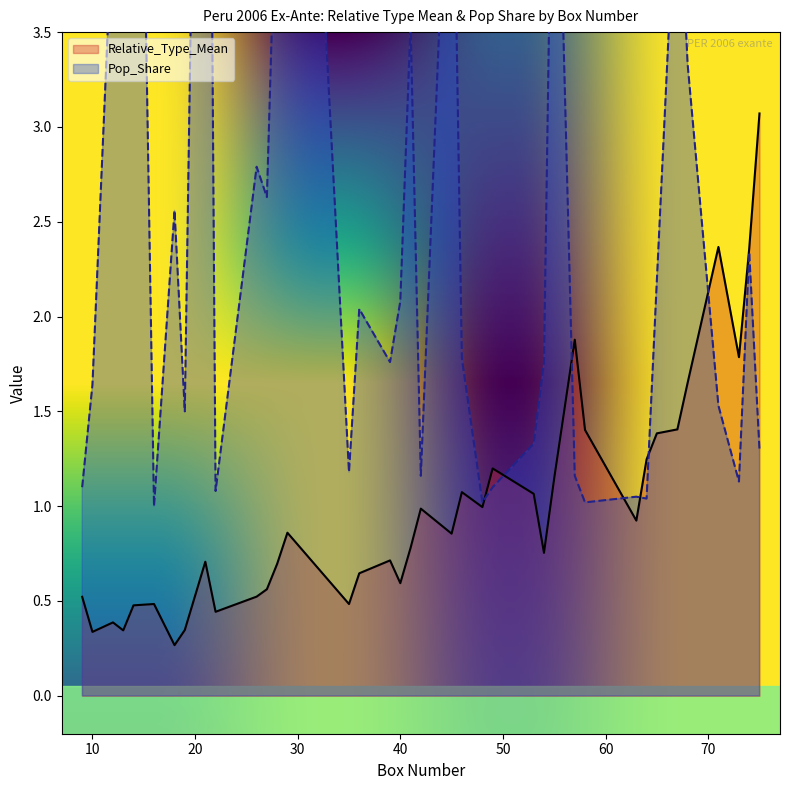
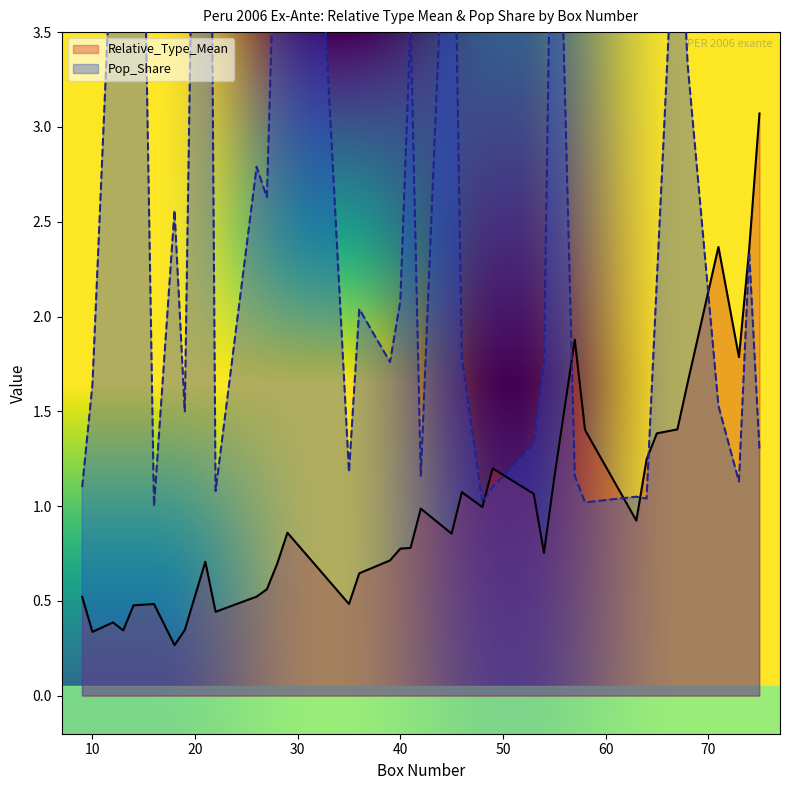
  {
    "Relative_Type_Mean": {
      "10": 0.34,
-     "40": 0.59
+     "40": 0.78
    },
    "Pop_Share": {
      "10": 1.64,
      "40": 2.08
    }
  }
